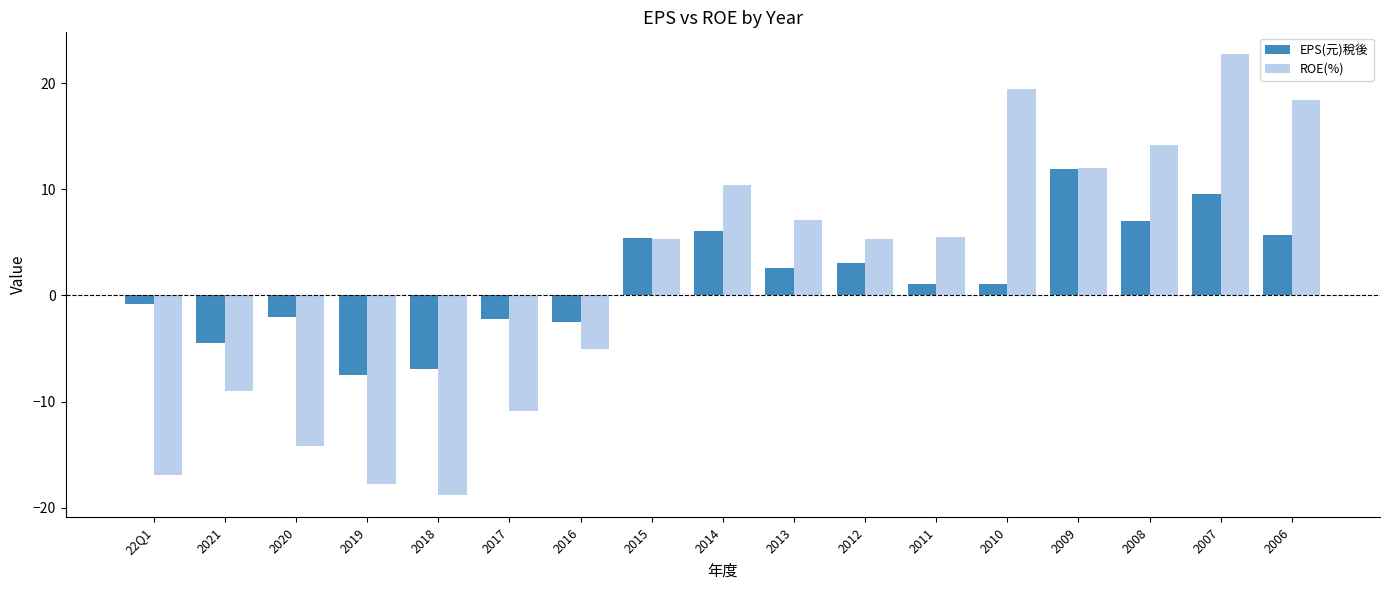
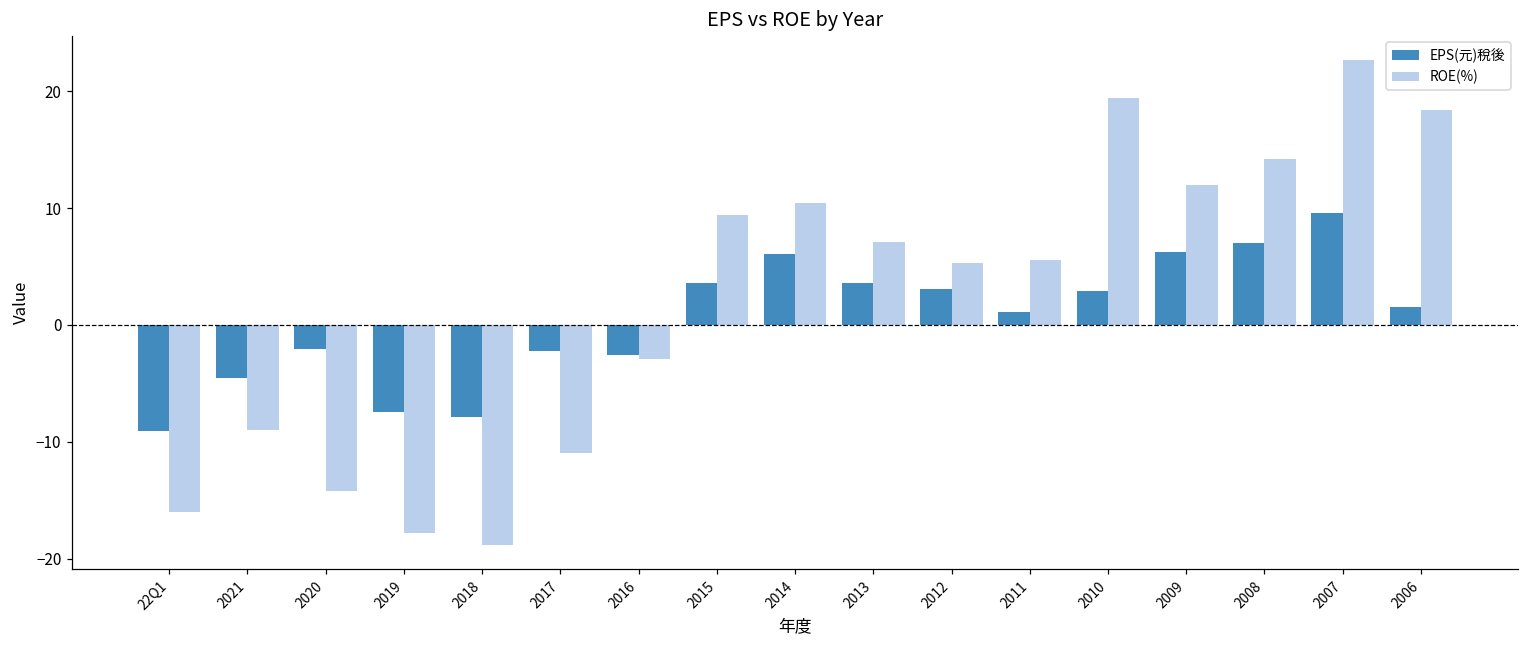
  {
    "EPS(元)稅後": {
-     "22Q1": -0.8,
+     "22Q1": -9.1,
      "2021": -4.5,
      "2020": -2.0,
      "2019": -7.5,
-     "2018": -6.9,
+     "2018": -7.9,
      "2017": -2.2,
      "2016": -2.5,
-     "2015": 5.4,
+     "2015": 3.6,
      "2014": 6.1,
-     "2013": 2.6,
+     "2013": 3.6,
      "2012": 3.1,
      "2011": 1.1,
-     "2010": 1.1,
-     "2009": 11.9,
+     "2010": 2.9,
+     "2009": 6.2,
      "2008": 7.0,
      "2007": 9.6,
-     "2006": 5.7
+     "2006": 1.6
    },
    "ROE(%)": {
-     "22Q1": -16.9,
+     "22Q1": -16.0,
      "2021": -9.0,
      "2020": -14.2,
      "2019": -17.8,
      "2018": -18.8,
      "2017": -10.9,
-     "2016": -5.1,
-     "2015": 5.4,
+     "2016": -2.9,
+     "2015": 9.4,
      "2014": 10.4,
      "2013": 7.1,
      "2012": 5.3,
      "2011": 5.5,
      "2010": 19.5,
      "2009": 12.0,
      "2008": 14.2,
      "2007": 22.7,
      "2006": 18.4
    }
  }
